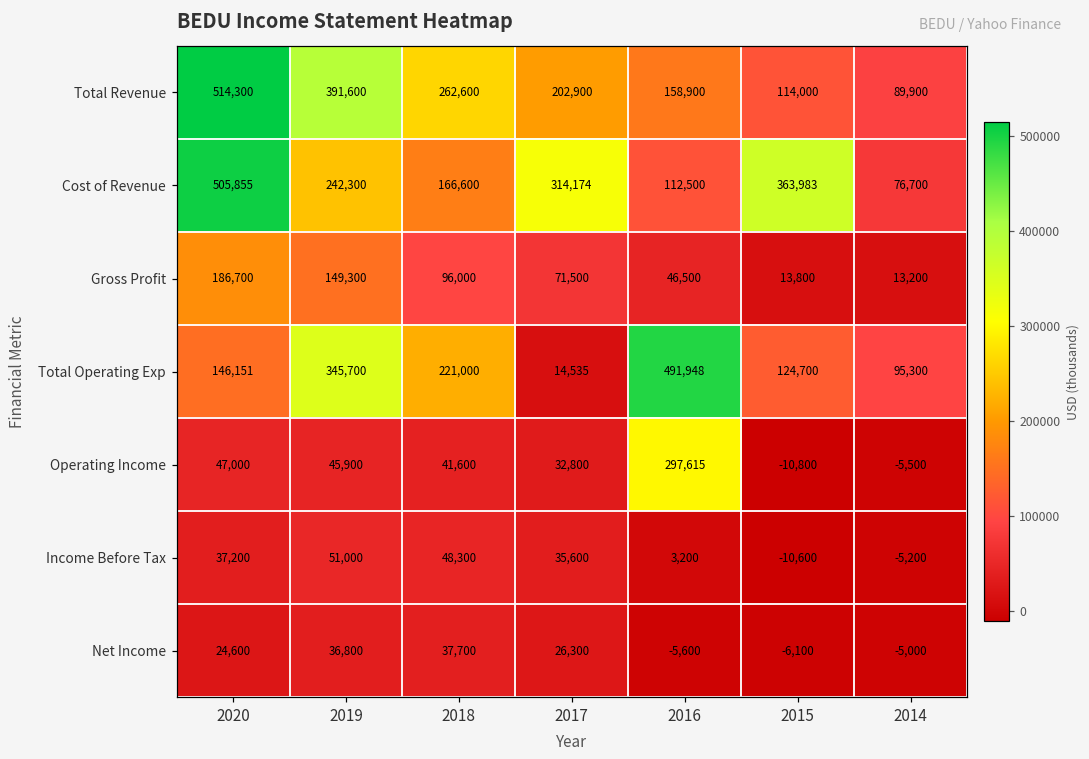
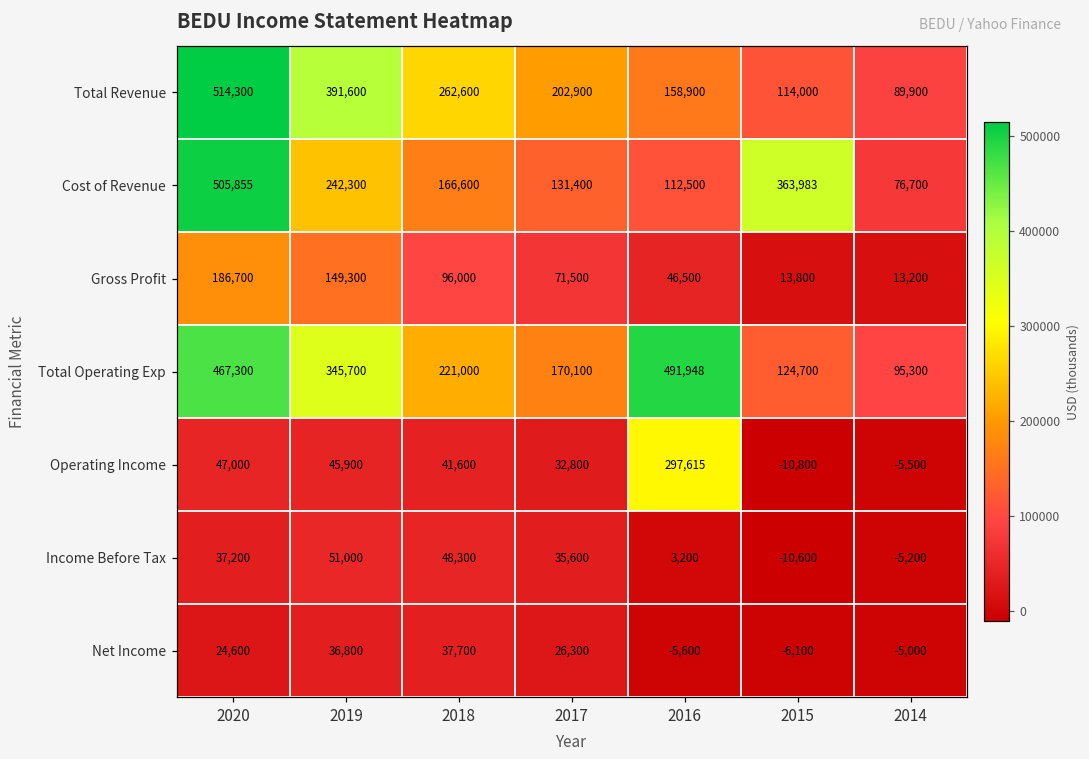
  {
    "Total Revenue": {
      "2020": "514,300",
      "2019": "391,600",
      "2018": "262,600",
      "2017": "202,900",
      "2016": "158,900",
      "2015": "114,000",
      "2014": "89,900"
    },
    "Cost of Revenue": {
      "2020": "505,855",
      "2019": "242,300",
      "2018": "166,600",
-     "2017": "314,174",
+     "2017": "131,400",
      "2016": "112,500",
      "2015": "363,983",
      "2014": "76,700"
    },
    "Gross Profit": {
      "2020": "186,700",
      "2019": "149,300",
      "2018": "96,000",
      "2017": "71,500",
      "2016": "46,500",
      "2015": "13,800",
      "2014": "13,200"
    },
    "Total Operating Exp": {
-     "2020": "146,151",
+     "2020": "467,300",
      "2019": "345,700",
      "2018": "221,000",
-     "2017": "14,535",
+     "2017": "170,100",
      "2016": "491,948",
      "2015": "124,700",
      "2014": "95,300"
    },
    "Operating Income": {
      "2020": "47,000",
      "2019": "45,900",
      "2018": "41,600",
      "2017": "32,800",
      "2016": "297,615",
      "2015": "-10,800",
      "2014": "-5,500"
    },
    "Income Before Tax": {
      "2020": "37,200",
      "2019": "51,000",
      "2018": "48,300",
      "2017": "35,600",
      "2016": "3,200",
      "2015": "-10,600",
      "2014": "-5,200"
    },
    "Net Income": {
      "2020": "24,600",
      "2019": "36,800",
      "2018": "37,700",
      "2017": "26,300",
      "2016": "-5,600",
      "2015": "-6,100",
      "2014": "-5,000"
    }
  }
